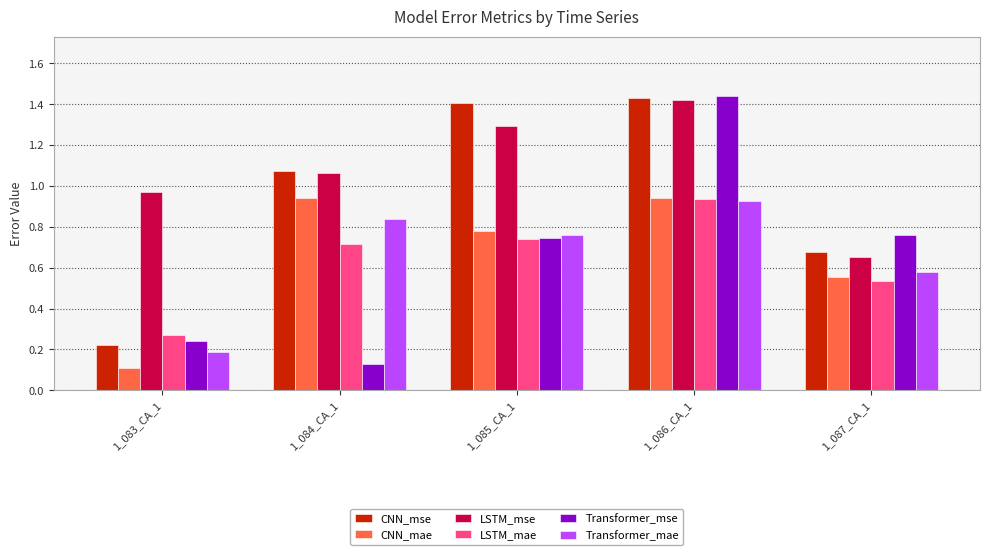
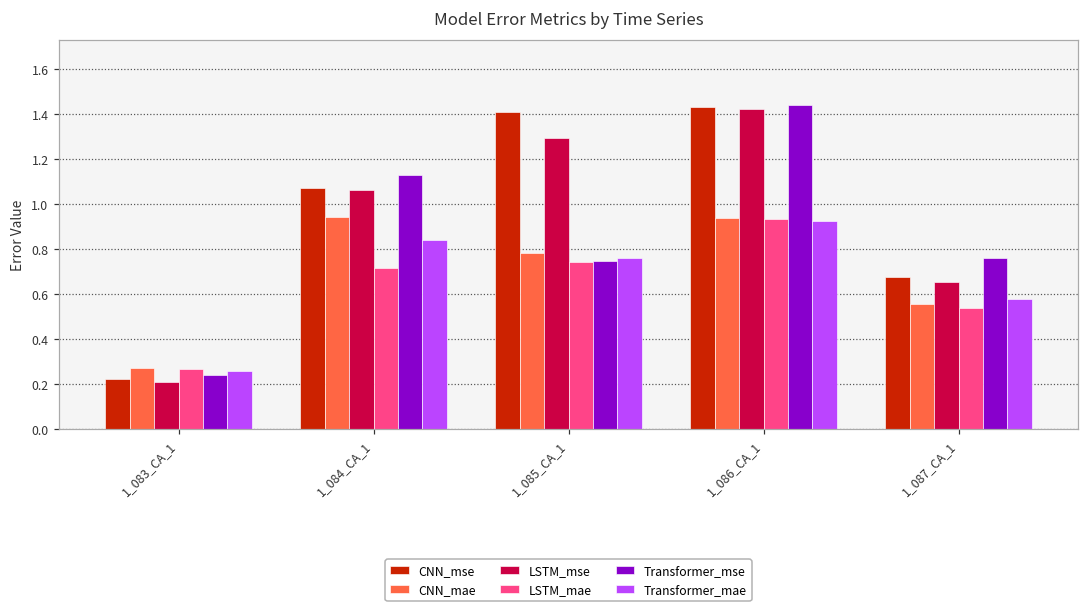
  {
    "CNN_mse": {
      "1_083_CA_1": 0.22,
      "1_084_CA_1": 1.07,
      "1_085_CA_1": 1.41,
      "1_086_CA_1": 1.43,
      "1_087_CA_1": 0.68
    },
    "CNN_mae": {
-     "1_083_CA_1": 0.11,
+     "1_083_CA_1": 0.27,
      "1_084_CA_1": 0.94,
      "1_085_CA_1": 0.78,
      "1_086_CA_1": 0.94,
      "1_087_CA_1": 0.56
    },
    "LSTM_mse": {
-     "1_083_CA_1": 0.97,
+     "1_083_CA_1": 0.21,
      "1_084_CA_1": 1.06,
      "1_085_CA_1": 1.29,
      "1_086_CA_1": 1.42,
      "1_087_CA_1": 0.65
    },
    "LSTM_mae": {
      "1_083_CA_1": 0.27,
      "1_084_CA_1": 0.72,
      "1_085_CA_1": 0.74,
      "1_086_CA_1": 0.93,
      "1_087_CA_1": 0.54
    },
    "Transformer_mse": {
      "1_083_CA_1": 0.24,
-     "1_084_CA_1": 0.13,
+     "1_084_CA_1": 1.13,
      "1_085_CA_1": 0.75,
      "1_086_CA_1": 1.44,
      "1_087_CA_1": 0.76
    },
    "Transformer_mae": {
-     "1_083_CA_1": 0.19,
+     "1_083_CA_1": 0.26,
      "1_084_CA_1": 0.84,
      "1_085_CA_1": 0.76,
      "1_086_CA_1": 0.93,
      "1_087_CA_1": 0.58
    }
  }
